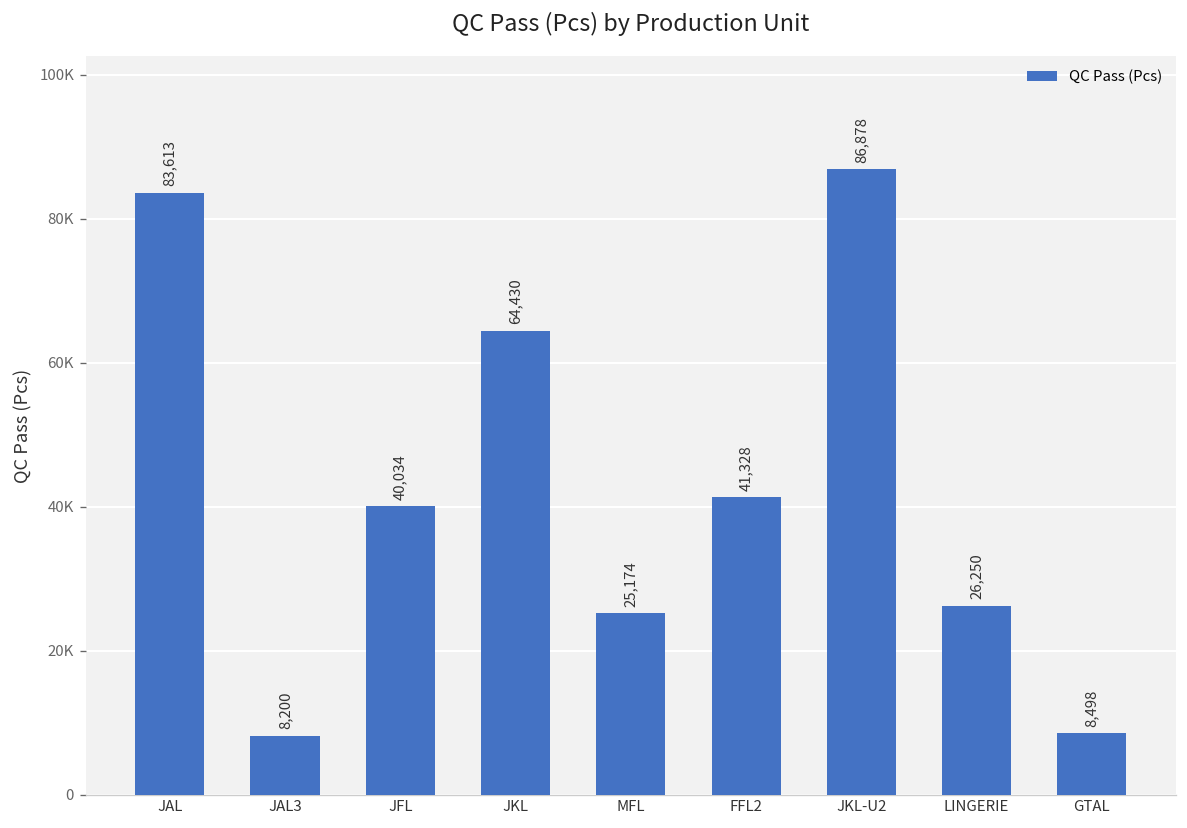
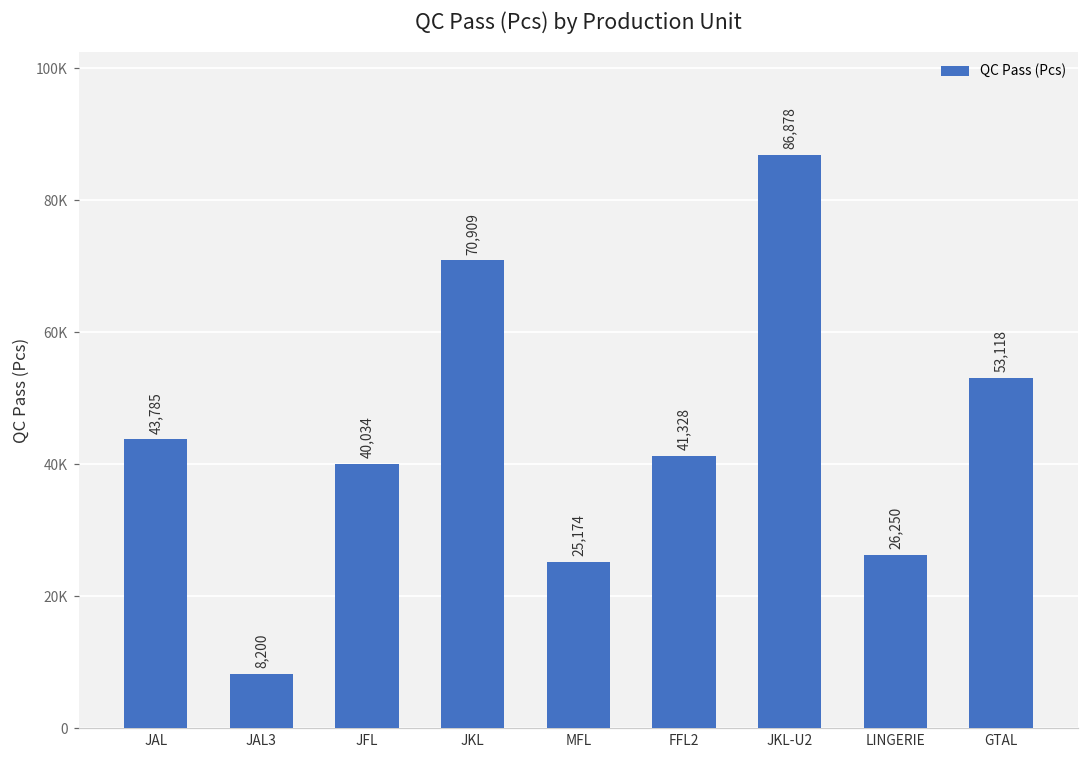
  {
-   "JAL": "83,613",
+   "JAL": "43,785",
    "JAL3": "8,200",
    "JFL": "40,034",
-   "JKL": "64,430",
+   "JKL": "70,909",
    "MFL": "25,174",
    "FFL2": "41,328",
    "JKL-U2": "86,878",
    "LINGERIE": "26,250",
-   "GTAL": "8,498"
+   "GTAL": "53,118"
  }
